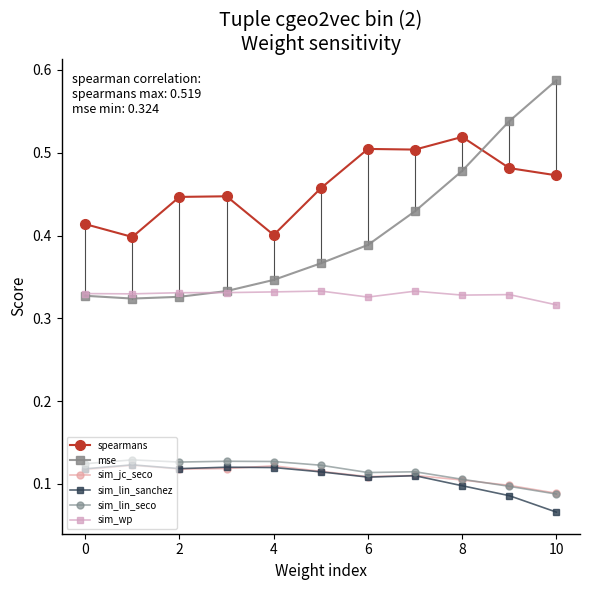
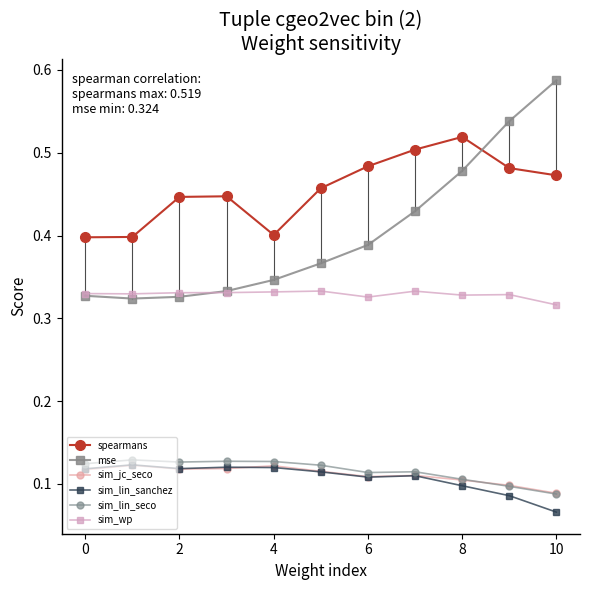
  {
    "spearmans": {
-     "0": 0.41,
-     "6": 0.50
+     "0": 0.40,
+     "6": 0.48
    },
    "sim_lin_sanchez": {
      "8": 0.10,
      "10": 0.07
    }
  }
